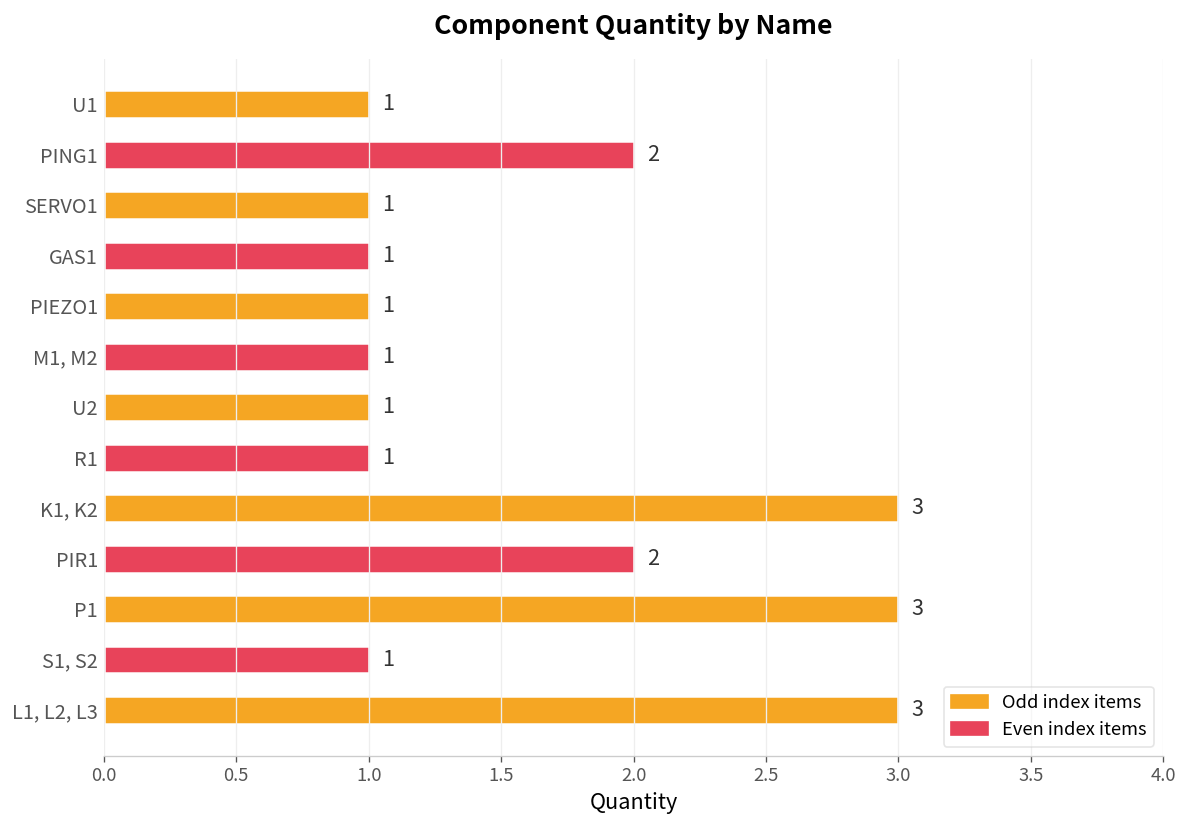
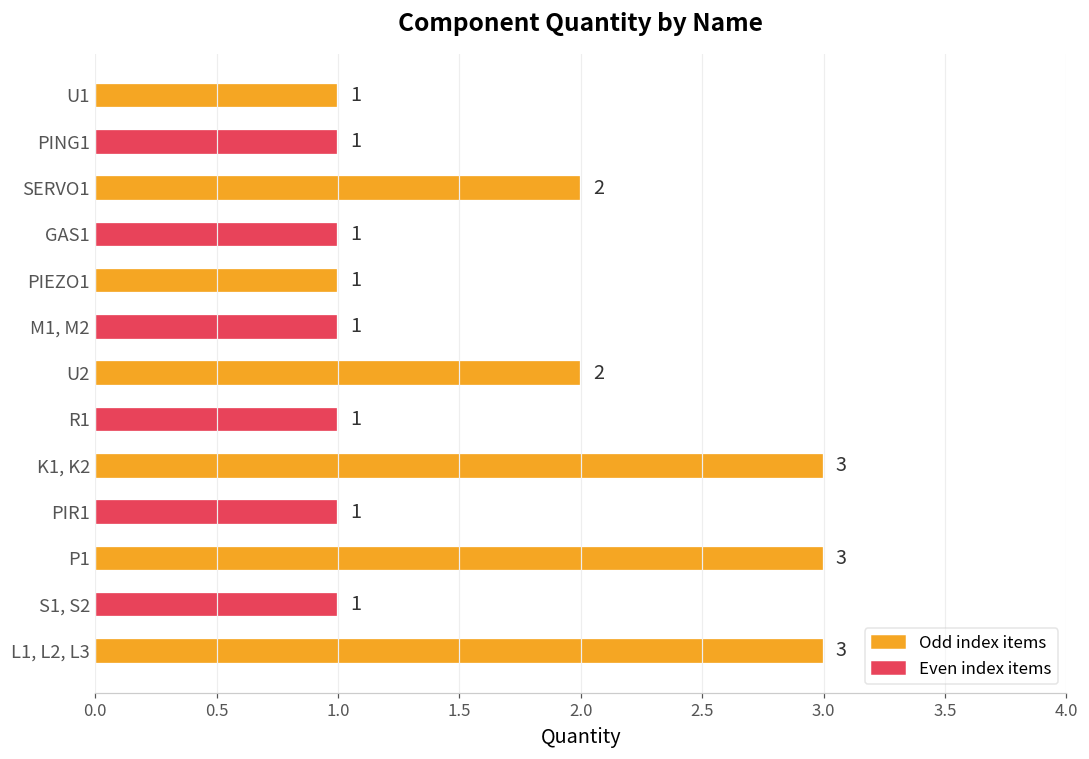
  {
    "U1": 1,
-   "PING1": 2,
-   "SERVO1": 1,
+   "PING1": 1,
+   "SERVO1": 2,
    "GAS1": 1,
    "PIEZO1": 1,
    "M1, M2": 1,
-   "U2": 1,
+   "U2": 2,
    "R1": 1,
    "K1, K2": 3,
-   "PIR1": 2,
+   "PIR1": 1,
    "P1": 3,
    "S1, S2": 1,
    "L1, L2, L3": 3
  }
